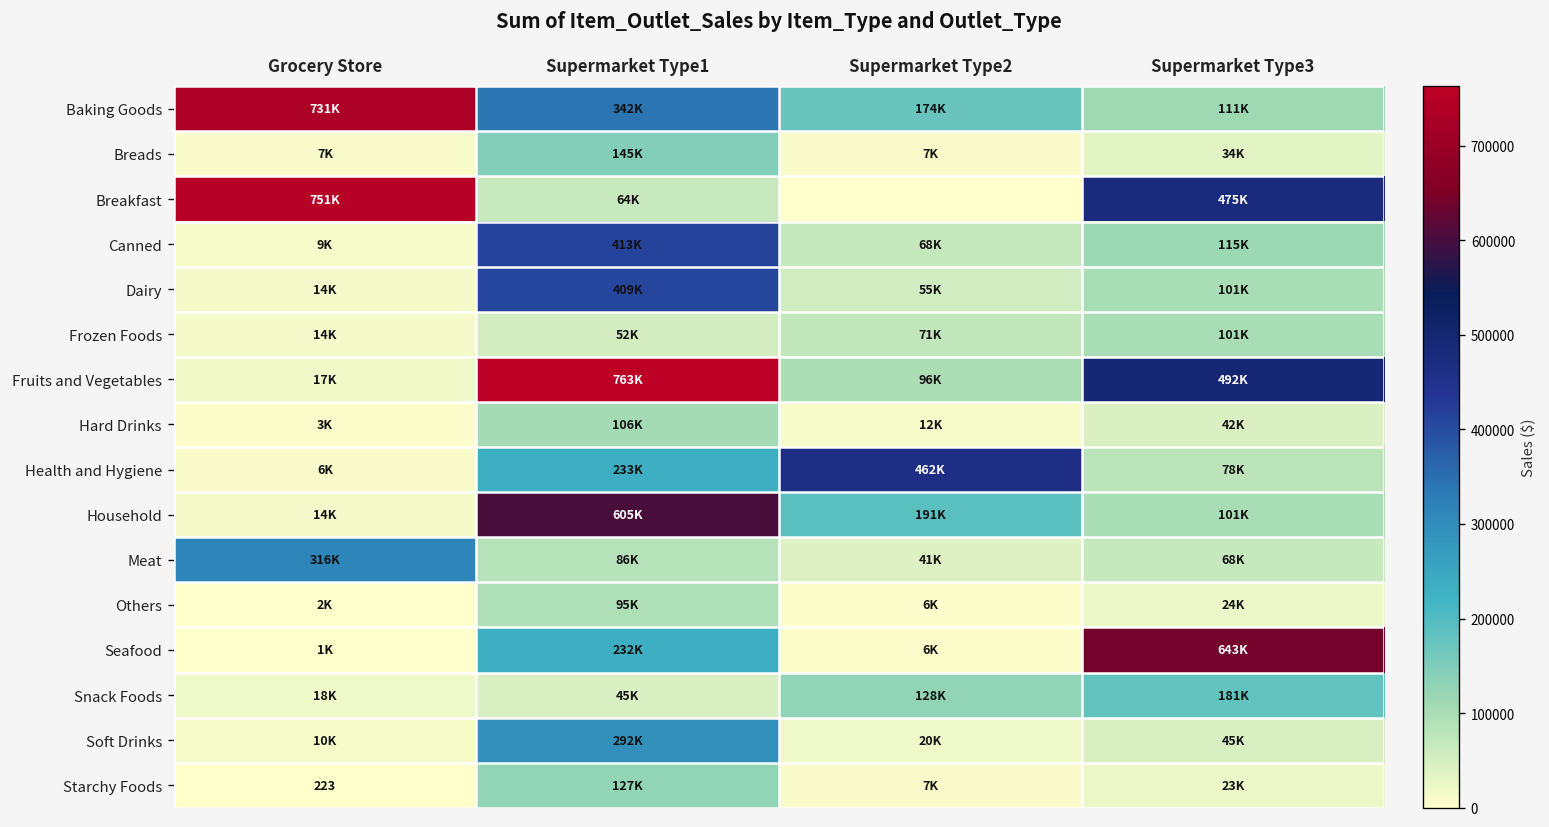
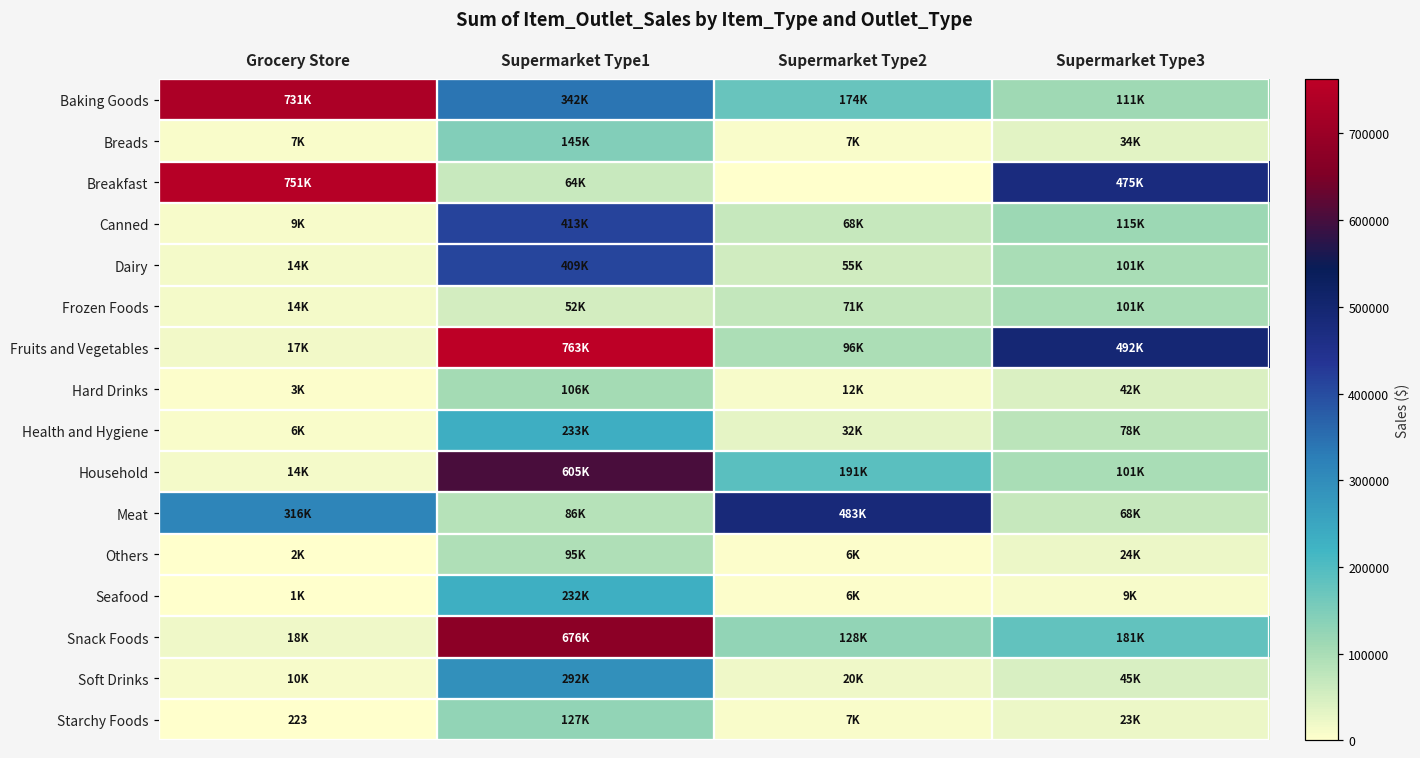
  {
    "Baking Goods": {
      "Grocery Store": "731K",
      "Supermarket Type1": "342K",
      "Supermarket Type2": "174K",
      "Supermarket Type3": "111K"
    },
    "Breads": {
      "Grocery Store": "7K",
      "Supermarket Type1": "145K",
      "Supermarket Type2": "7K",
      "Supermarket Type3": "34K"
    },
    "Breakfast": {
      "Grocery Store": "751K",
      "Supermarket Type1": "64K",
      "Supermarket Type3": "475K"
    },
    "Canned": {
      "Grocery Store": "9K",
      "Supermarket Type1": "413K",
      "Supermarket Type2": "68K",
      "Supermarket Type3": "115K"
    },
    "Dairy": {
      "Grocery Store": "14K",
      "Supermarket Type1": "409K",
      "Supermarket Type2": "55K",
      "Supermarket Type3": "101K"
    },
    "Frozen Foods": {
      "Grocery Store": "14K",
      "Supermarket Type1": "52K",
      "Supermarket Type2": "71K",
      "Supermarket Type3": "101K"
    },
    "Fruits and Vegetables": {
      "Grocery Store": "17K",
      "Supermarket Type1": "763K",
      "Supermarket Type2": "96K",
      "Supermarket Type3": "492K"
    },
    "Hard Drinks": {
      "Grocery Store": "3K",
      "Supermarket Type1": "106K",
      "Supermarket Type2": "12K",
      "Supermarket Type3": "42K"
    },
    "Health and Hygiene": {
      "Grocery Store": "6K",
      "Supermarket Type1": "233K",
-     "Supermarket Type2": "462K",
+     "Supermarket Type2": "32K",
      "Supermarket Type3": "78K"
    },
    "Household": {
      "Grocery Store": "14K",
      "Supermarket Type1": "605K",
      "Supermarket Type2": "191K",
      "Supermarket Type3": "101K"
    },
    "Meat": {
      "Grocery Store": "316K",
      "Supermarket Type1": "86K",
-     "Supermarket Type2": "41K",
+     "Supermarket Type2": "483K",
      "Supermarket Type3": "68K"
    },
    "Others": {
      "Grocery Store": "2K",
      "Supermarket Type1": "95K",
      "Supermarket Type2": "6K",
      "Supermarket Type3": "24K"
    },
    "Seafood": {
      "Grocery Store": "1K",
      "Supermarket Type1": "232K",
      "Supermarket Type2": "6K",
-     "Supermarket Type3": "643K"
+     "Supermarket Type3": "9K"
    },
    "Snack Foods": {
      "Grocery Store": "18K",
-     "Supermarket Type1": "45K",
+     "Supermarket Type1": "676K",
      "Supermarket Type2": "128K",
      "Supermarket Type3": "181K"
    },
    "Soft Drinks": {
      "Grocery Store": "10K",
      "Supermarket Type1": "292K",
      "Supermarket Type2": "20K",
      "Supermarket Type3": "45K"
    },
    "Starchy Foods": {
      "Grocery Store": "223",
      "Supermarket Type1": "127K",
      "Supermarket Type2": "7K",
      "Supermarket Type3": "23K"
    }
  }
